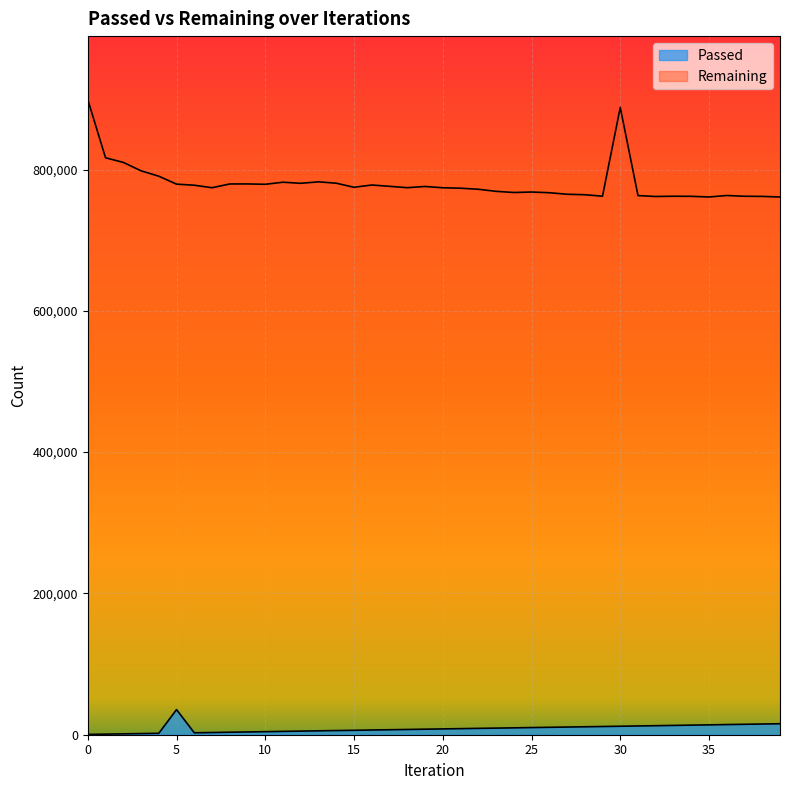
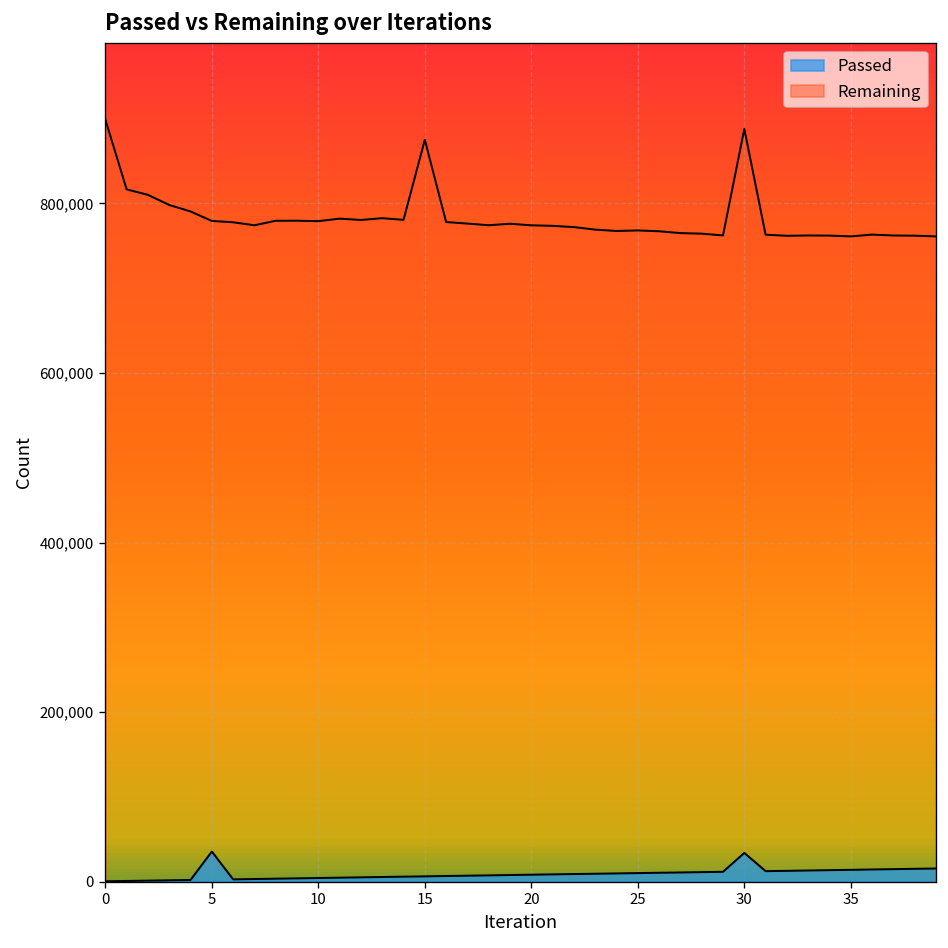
  {
    "Passed": {
      "0": "0",
      "5": "40,000",
      "10": "0",
      "15": "10,000",
      "20": "10,000",
      "25": "10,000",
-     "30": "10,000",
+     "30": "30,000",
      "35": "10,000"
    },
    "Remaining": {
      "0": "900,000",
      "5": "780,000",
      "10": "780,000",
-     "15": "770,000",
+     "15": "880,000",
      "20": "770,000",
      "25": "770,000",
      "30": "890,000",
      "35": "760,000"
    }
  }
